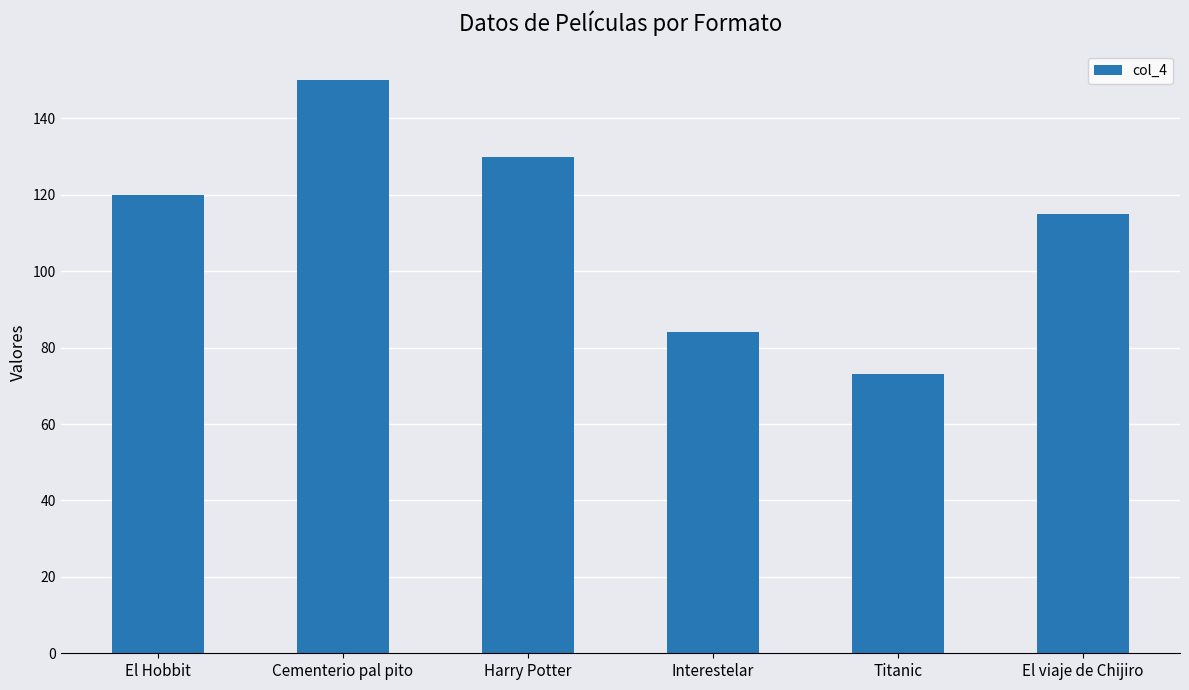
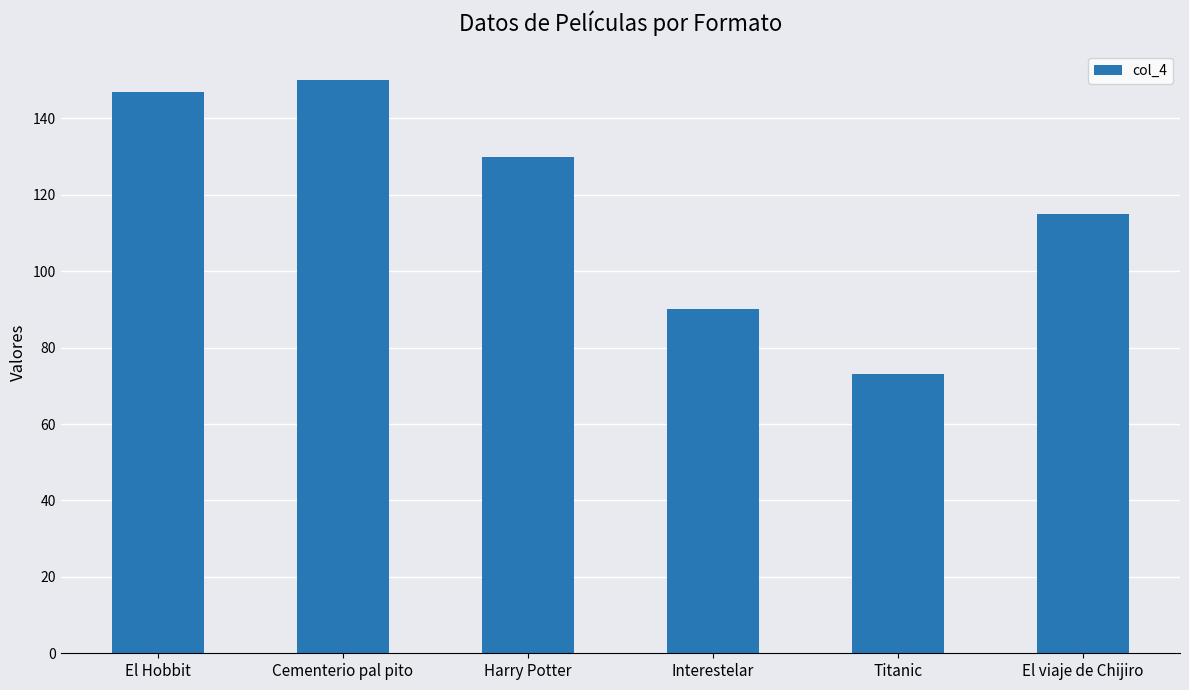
  {
-   "El Hobbit": 120,
+   "El Hobbit": 147,
    "Cementerio pal pito": 150,
    "Harry Potter": 130,
-   "Interestelar": 84,
+   "Interestelar": 90,
    "Titanic": 73,
    "El viaje de Chijiro": 115
  }
